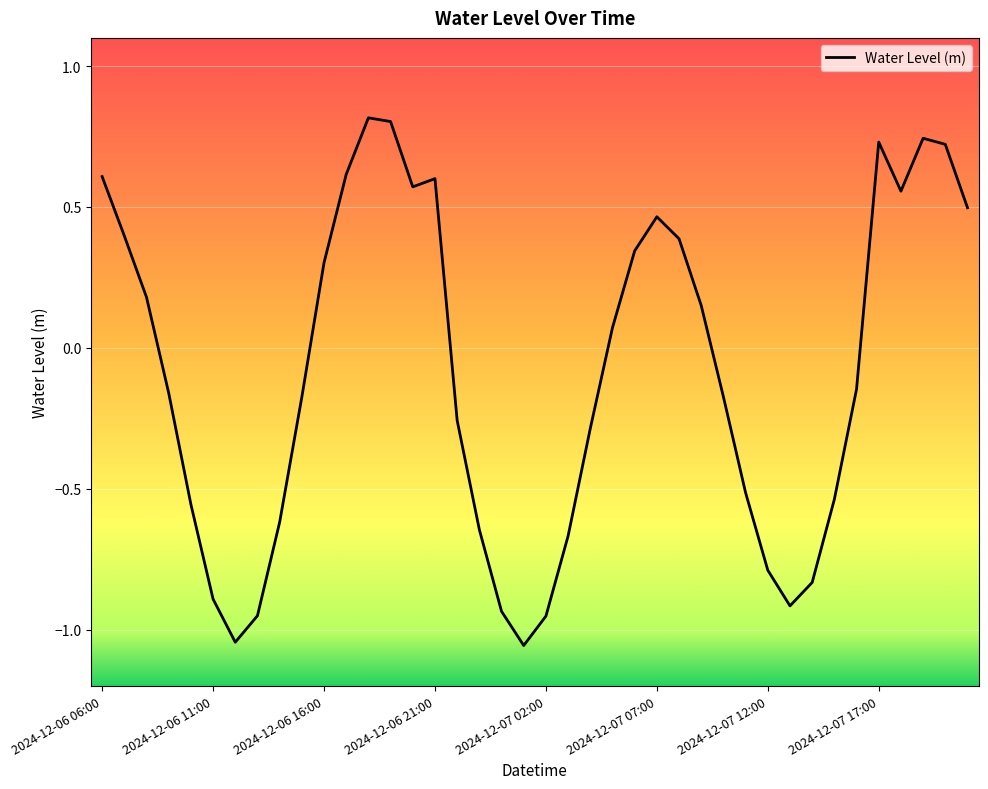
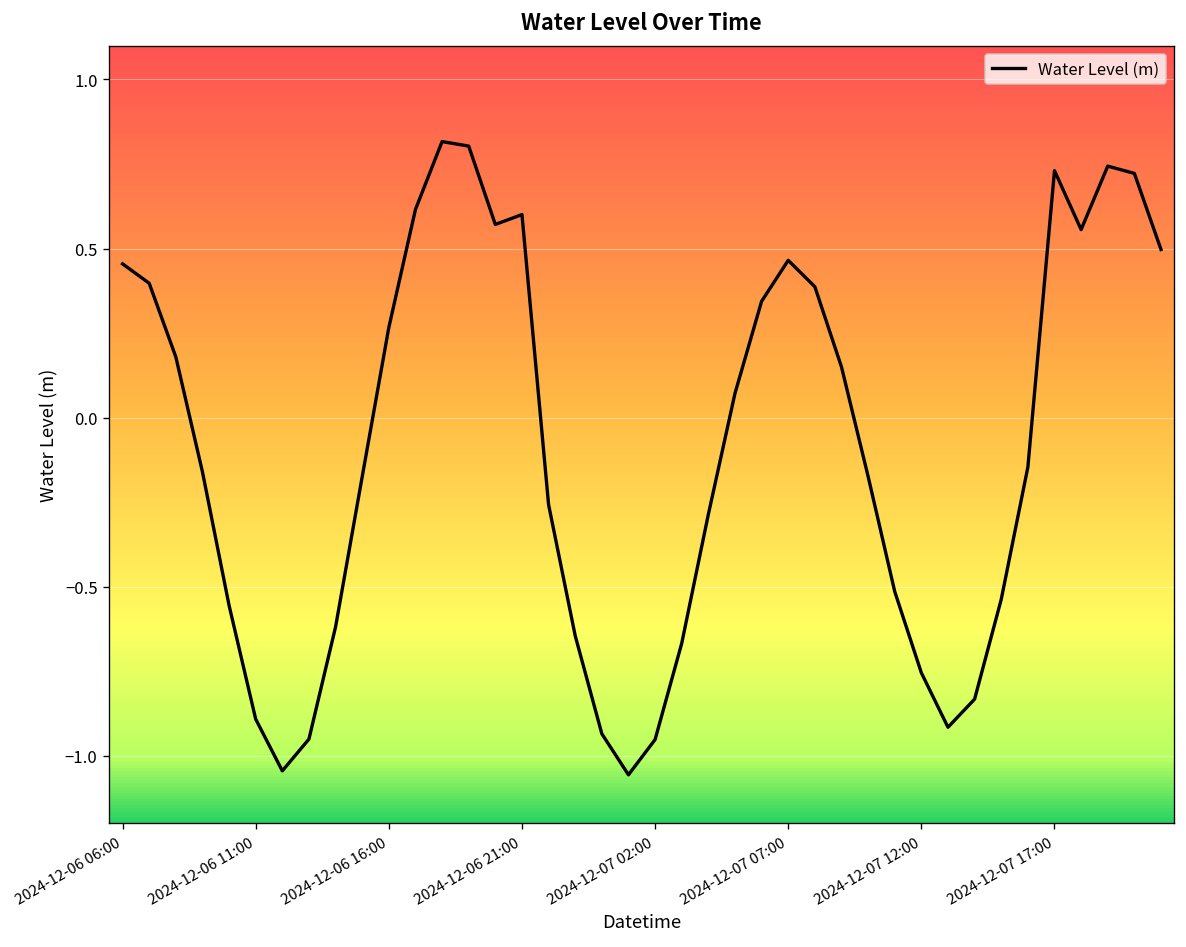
  {
-   "2024-12-06 06:00": 0.61,
+   "2024-12-06 06:00": 0.45,
    "2024-12-06 11:00": -0.89,
-   "2024-12-06 16:00": 0.30,
+   "2024-12-06 16:00": 0.27,
    "2024-12-06 21:00": 0.60,
    "2024-12-07 02:00": -0.95,
    "2024-12-07 07:00": 0.47,
-   "2024-12-07 12:00": -0.79,
+   "2024-12-07 12:00": -0.75,
    "2024-12-07 17:00": 0.73
  }
